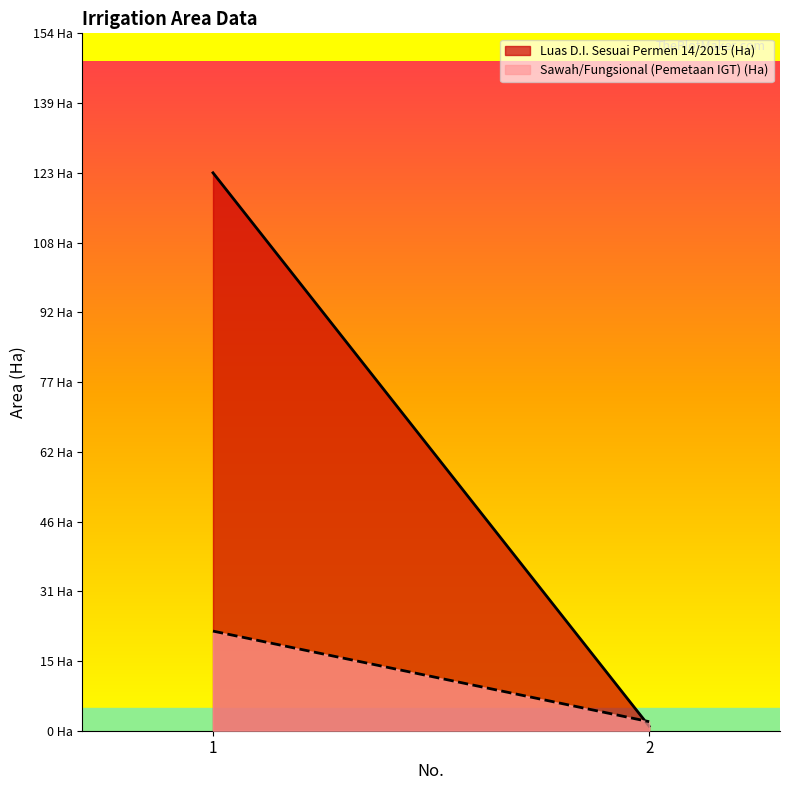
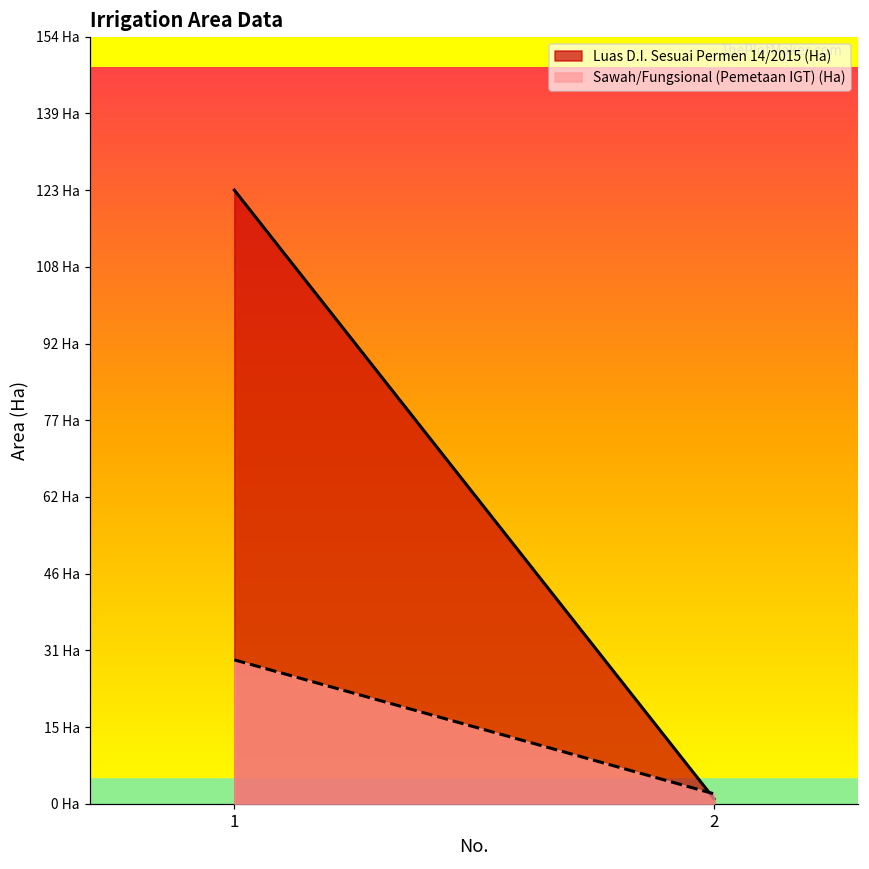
  {
    "Luas D.I. Sesuai Permen 14/2015 (Ha)": {
      "1": "123 Ha"
    },
    "Sawah/Fungsional (Pemetaan IGT) (Ha)": {
-     "1": "22 Ha"
+     "1": "29 Ha"
    }
  }
